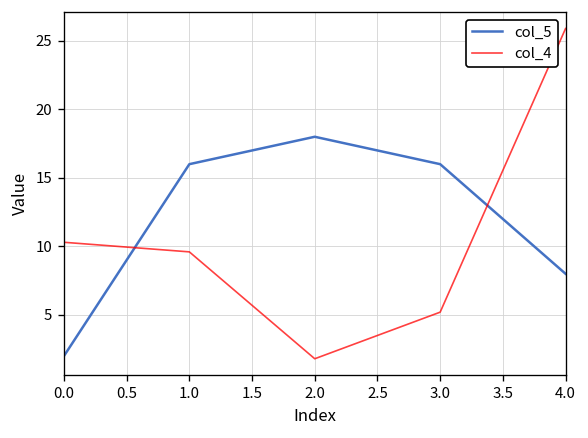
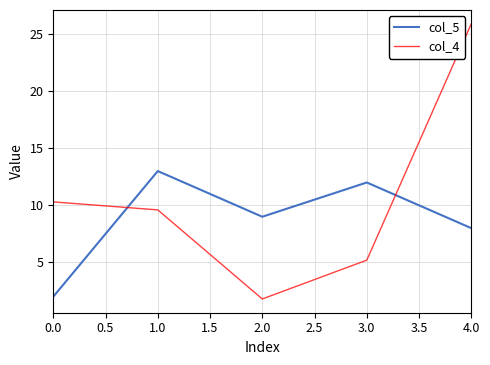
  {
    "col_5": {
      "0.0": 2,
-     "1.0": 16,
-     "2.0": 18,
-     "3.0": 16,
+     "1.0": 13,
+     "2.0": 9,
+     "3.0": 12,
      "4.0": 8
    },
    "col_4": {
      "0.0": 10.3,
      "1.0": 9.6,
      "2.0": 2,
      "3.0": 5,
      "4.0": 26
    }
  }
